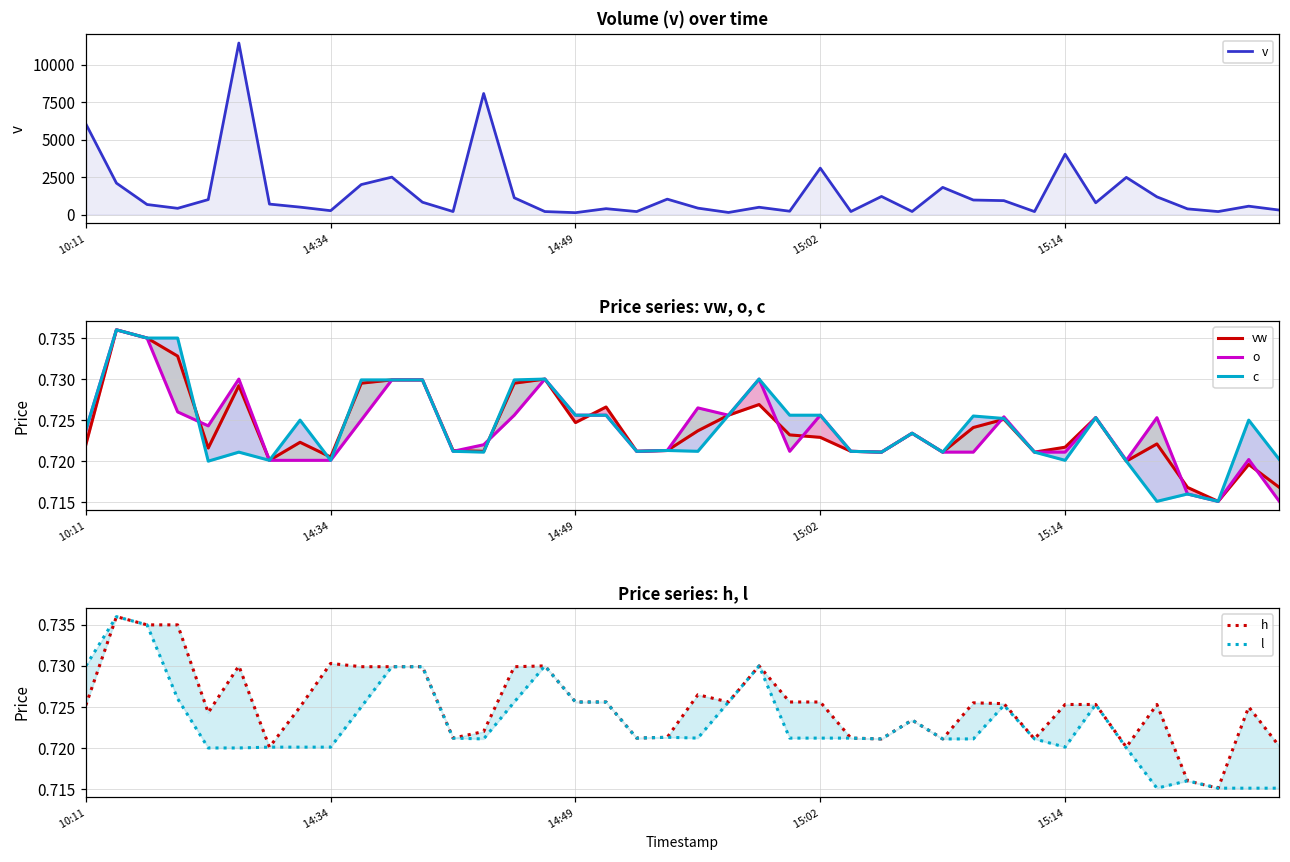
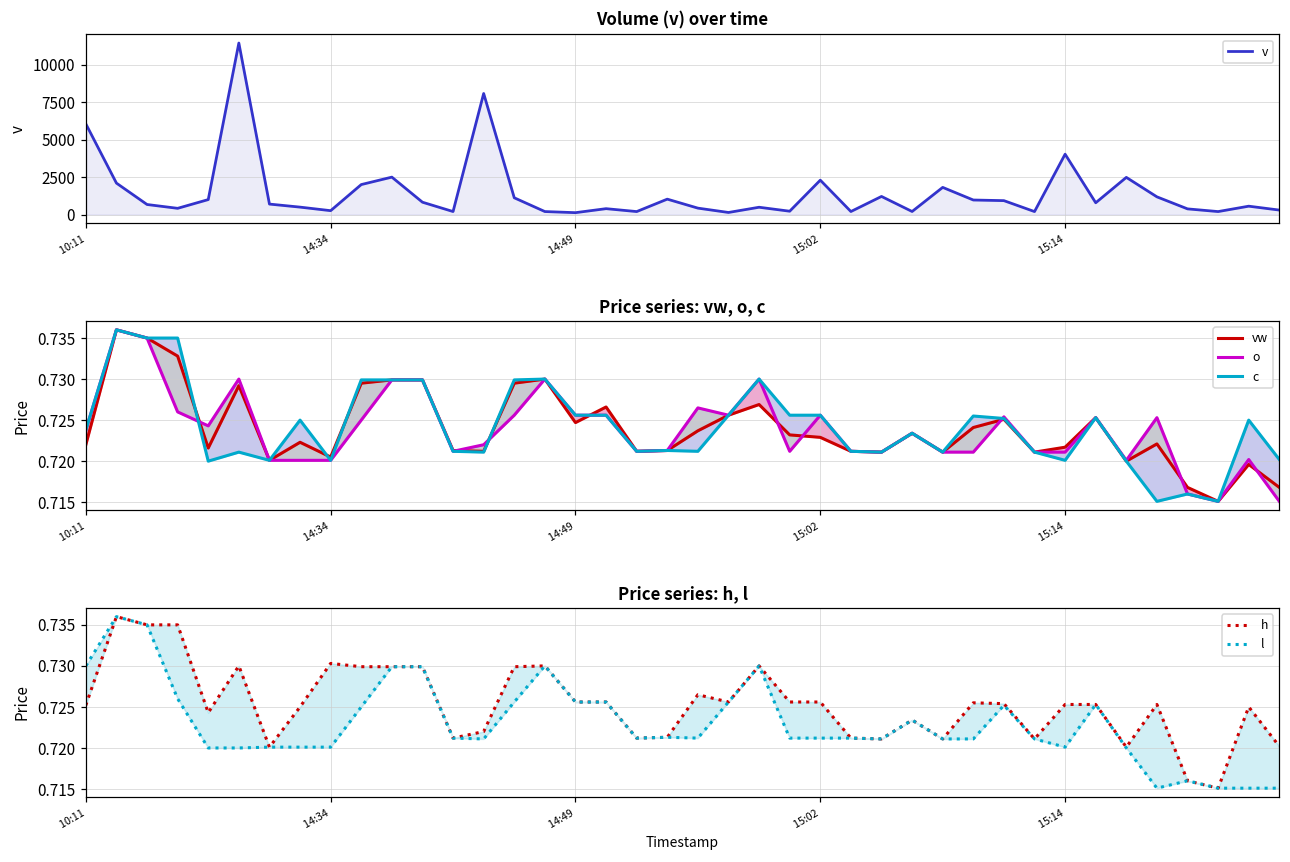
  {
    "Volume (v) over time": {
      "10:11": 6100,
      "14:34": 300,
      "14:49": 100,
-     "15:02": 3100,
+     "15:02": 2300,
      "15:14": 4000
    },
    "Price series: h, l": {
      "h": {
        "10:11": 0.725
      }
    }
  }
